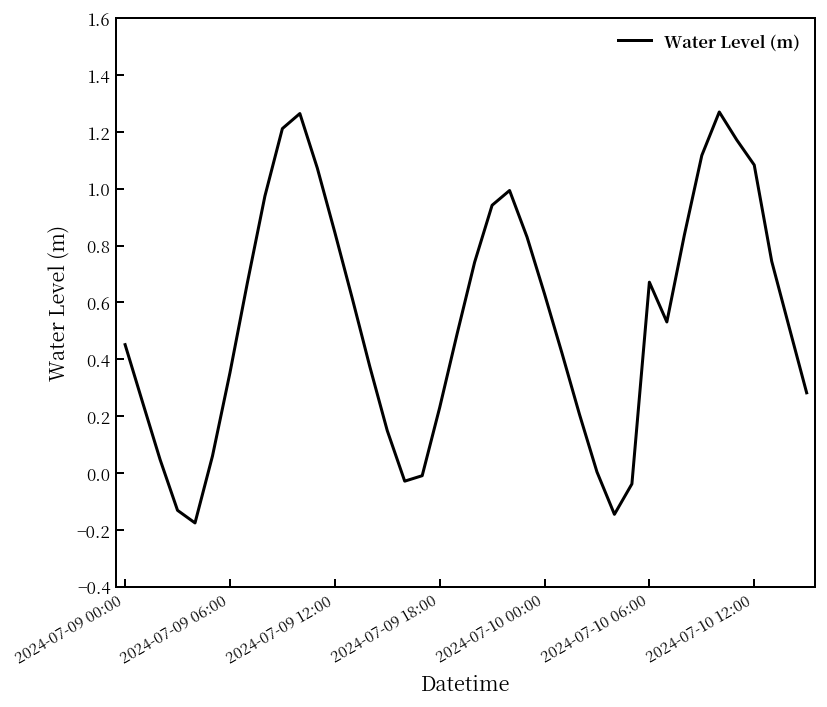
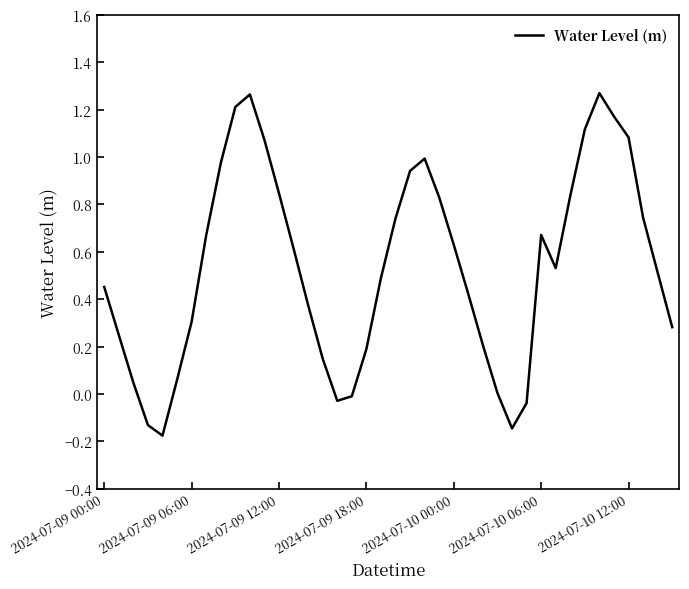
  {
    "2024-07-09 00:00": 0.45,
-   "2024-07-09 06:00": 0.35,
+   "2024-07-09 06:00": 0.31,
    "2024-07-09 12:00": 0.85,
-   "2024-07-09 18:00": 0.23,
+   "2024-07-09 18:00": 0.19,
    "2024-07-10 00:00": 0.63,
    "2024-07-10 06:00": 0.67,
    "2024-07-10 12:00": 1.08
  }
